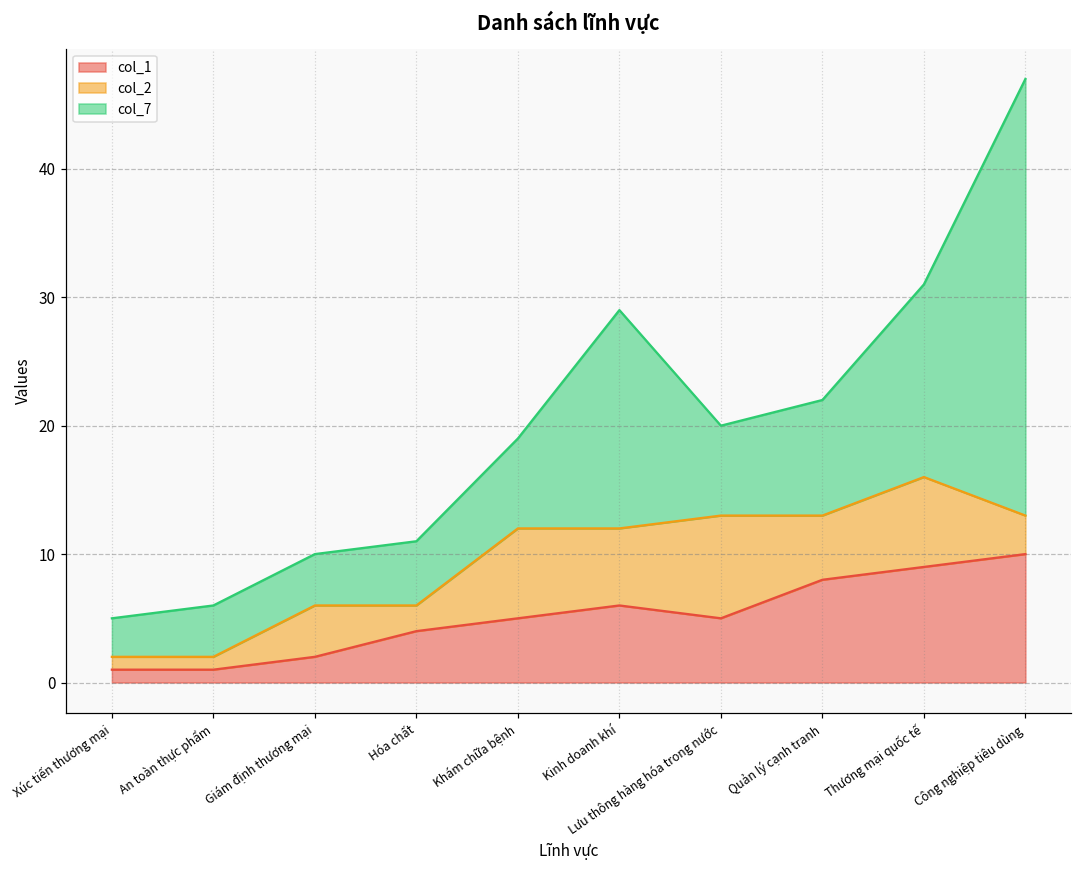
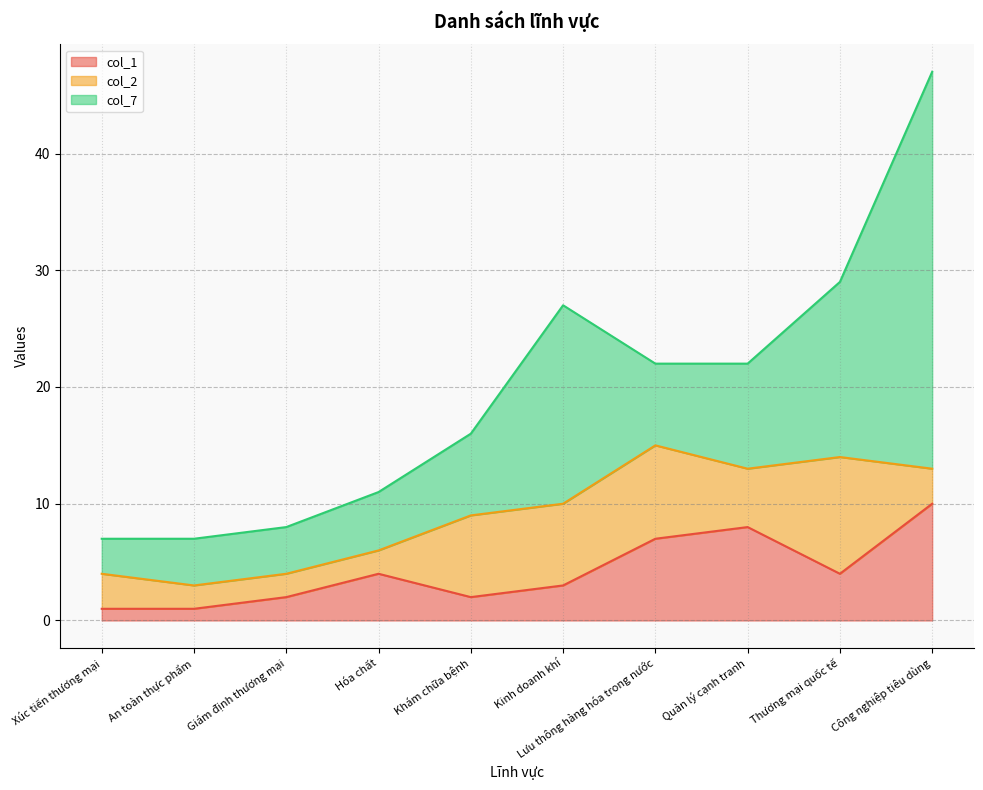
  {
    "col_1": {
      "Xúc tiến thương mại": 1,
      "An toàn thực phẩm": 1,
      "Giám định thương mại": 2,
      "Hóa chất": 4,
-     "Khám chữa bệnh": 5,
-     "Kinh doanh khí": 6,
-     "Lưu thông hàng hóa trong nước": 5,
+     "Khám chữa bệnh": 2,
+     "Kinh doanh khí": 3,
+     "Lưu thông hàng hóa trong nước": 7,
      "Quản lý cạnh tranh": 8,
-     "Thương mại quốc tế": 9,
+     "Thương mại quốc tế": 4,
      "Công nghiệp tiêu dùng": 10
    },
    "col_2": {
-     "Xúc tiến thương mại": 1,
-     "An toàn thực phẩm": 1,
-     "Giám định thương mại": 4,
+     "Xúc tiến thương mại": 3,
+     "An toàn thực phẩm": 2,
+     "Giám định thương mại": 2,
      "Hóa chất": 2,
      "Khám chữa bệnh": 7,
-     "Kinh doanh khí": 6,
+     "Kinh doanh khí": 7,
      "Lưu thông hàng hóa trong nước": 8,
      "Quản lý cạnh tranh": 5,
-     "Thương mại quốc tế": 7,
+     "Thương mại quốc tế": 10,
      "Công nghiệp tiêu dùng": 3
    },
    "col_7": {
      "Xúc tiến thương mại": 3,
      "An toàn thực phẩm": 4,
      "Giám định thương mại": 4,
      "Hóa chất": 5,
      "Khám chữa bệnh": 7,
      "Kinh doanh khí": 17,
      "Lưu thông hàng hóa trong nước": 7,
      "Quản lý cạnh tranh": 9,
      "Thương mại quốc tế": 15,
      "Công nghiệp tiêu dùng": 34
    }
  }
